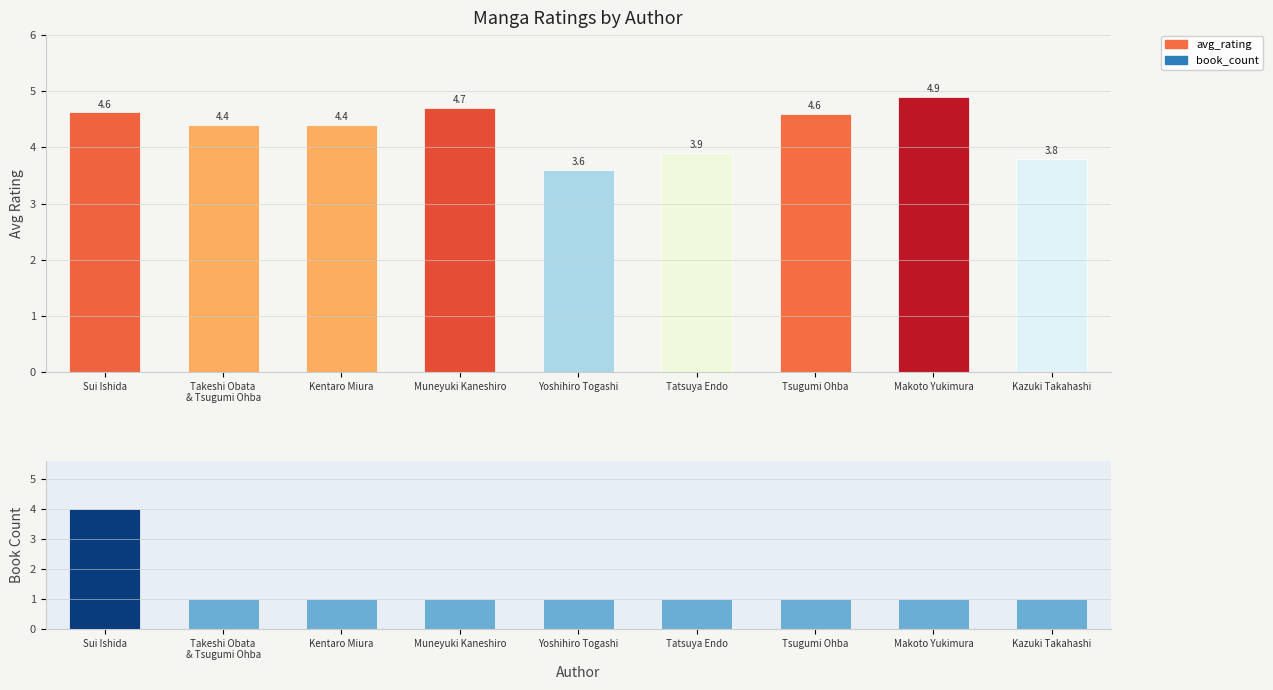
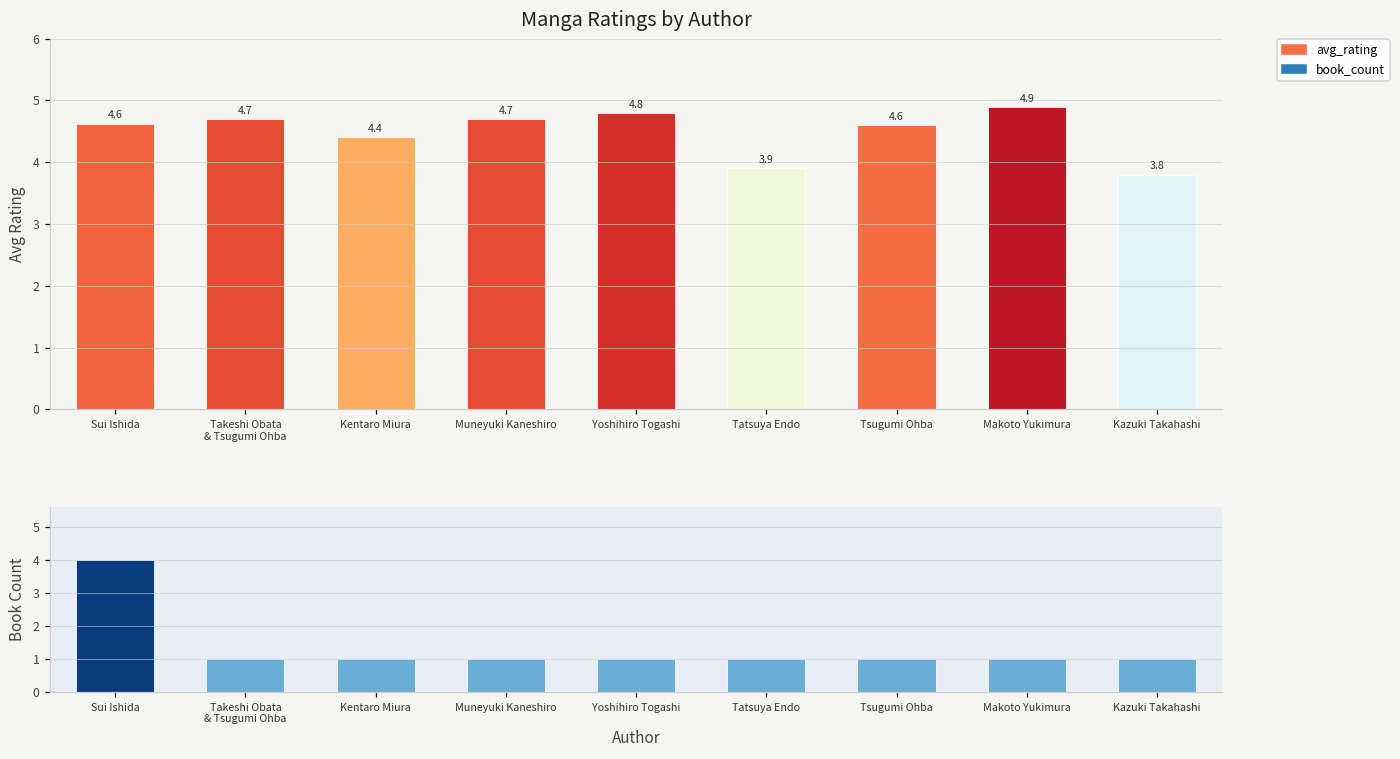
  {
    "Manga Ratings by Author": {
      "Sui Ishida": 4.6,
-     "Takeshi Obata & Tsugumi Ohba": 4.4,
+     "Takeshi Obata & Tsugumi Ohba": 4.7,
      "Kentaro Miura": 4.4,
      "Muneyuki Kaneshiro": 4.7,
-     "Yoshihiro Togashi": 3.6,
+     "Yoshihiro Togashi": 4.8,
      "Tatsuya Endo": 3.9,
      "Tsugumi Ohba": 4.6,
      "Makoto Yukimura": 4.9,
      "Kazuki Takahashi": 3.8
    }
  }
